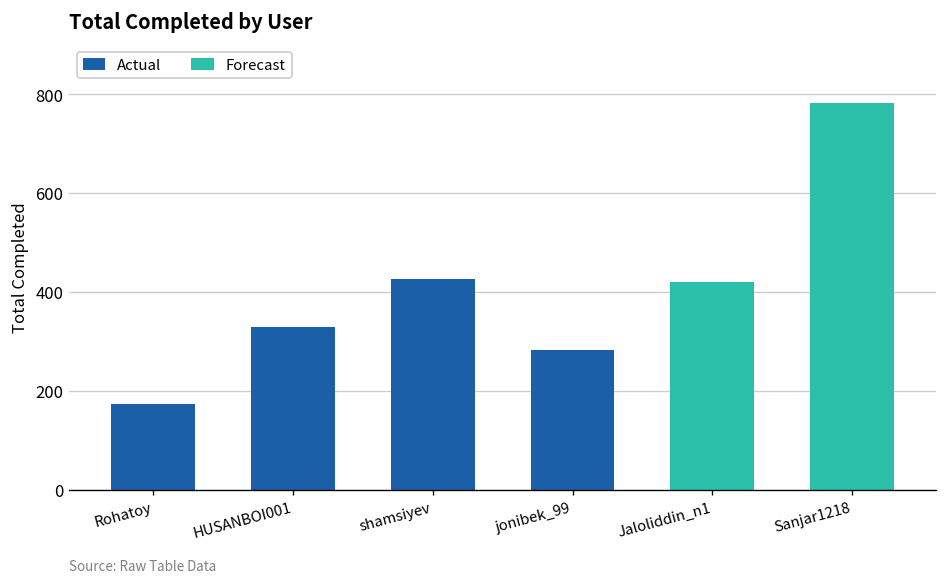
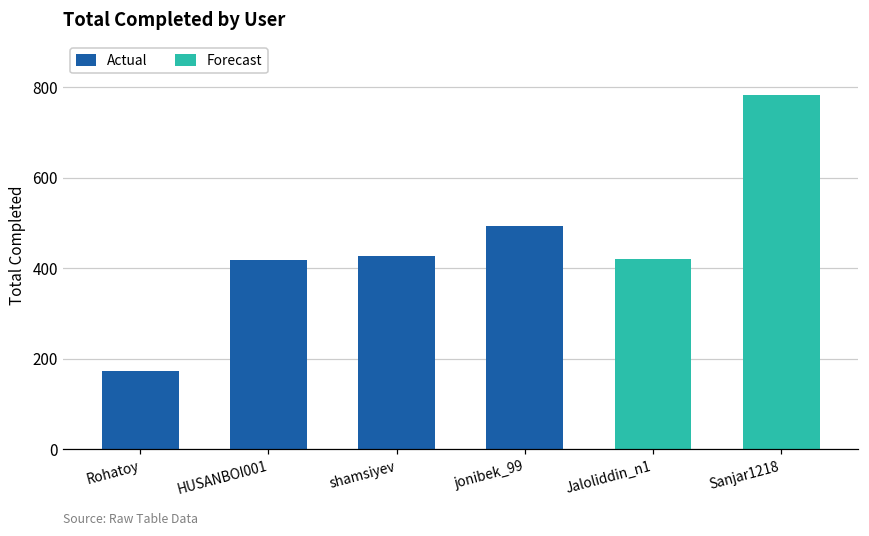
  {
    "Actual": {
      "Rohatoy": 170,
-     "HUSANBOI001": 330,
+     "HUSANBOI001": 420,
      "shamsiyev": 430,
-     "jonibek_99": 280
+     "jonibek_99": 490
    },
    "Forecast": {
      "Jaloliddin_n1": 420,
      "Sanjar1218": 780
    }
  }
